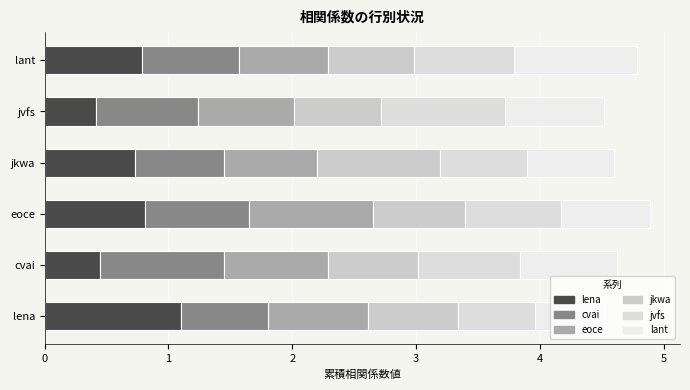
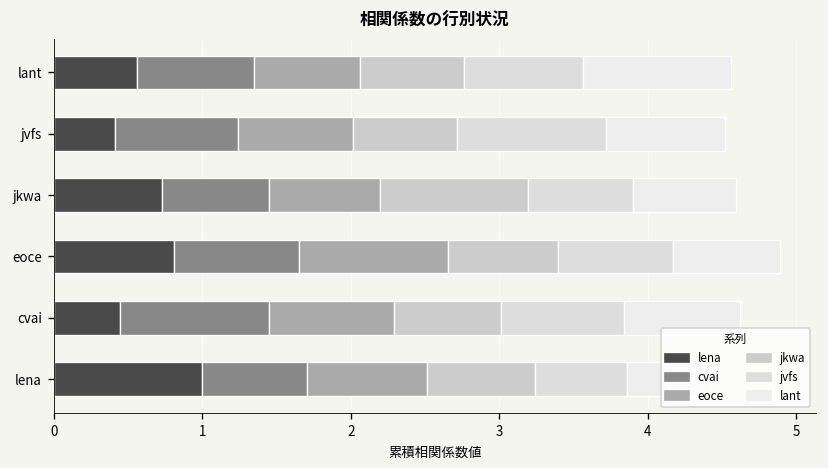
  {
    "lena": {
-     "lant": 0.79,
+     "lant": 0.56,
      "jvfs": 0.42,
      "jkwa": 0.73,
      "eoce": 0.81,
      "cvai": 0.45,
-     "lena": 1.1
+     "lena": 1.0
    }
  }
